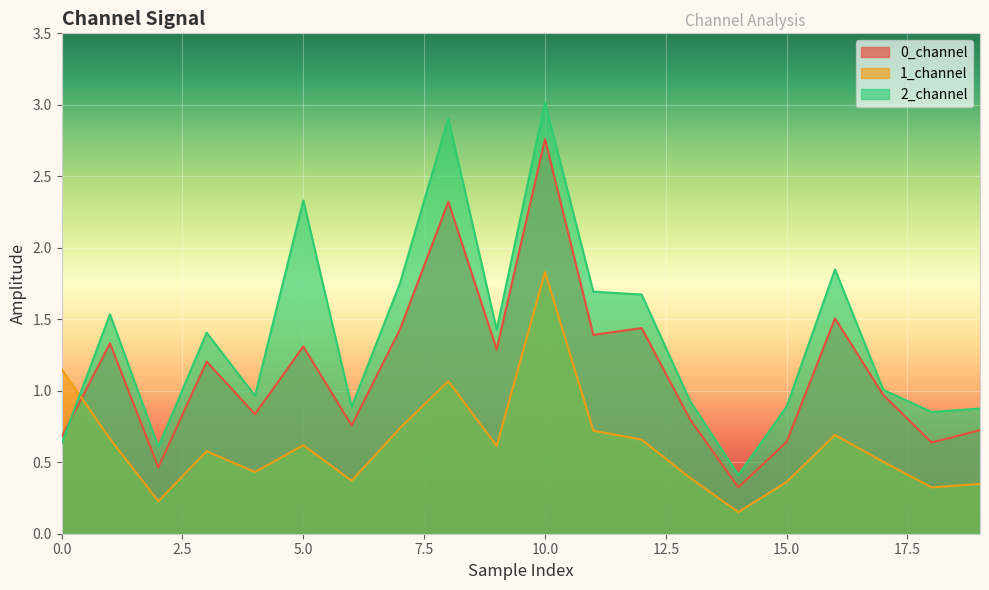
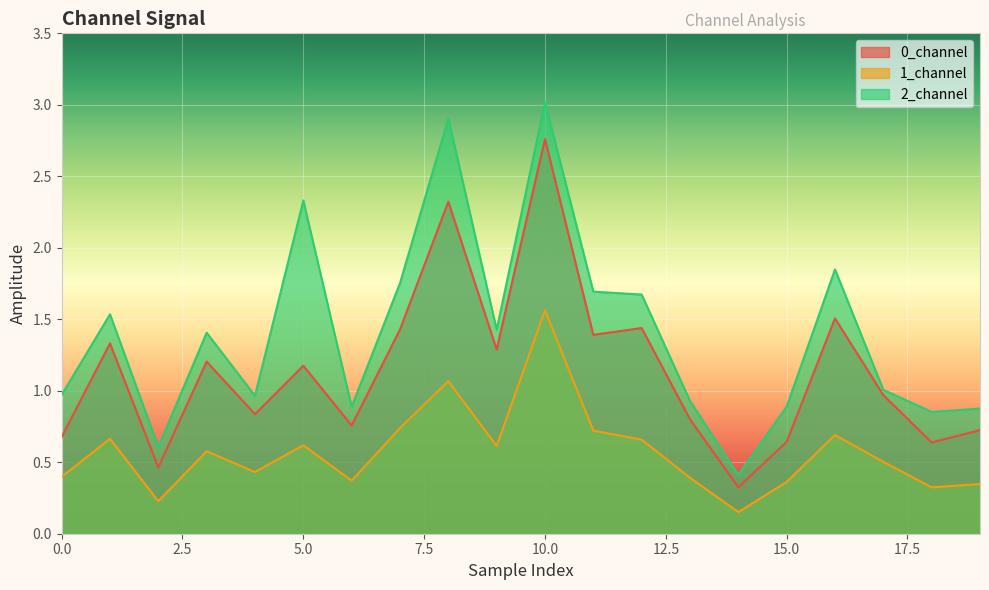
  {
    "0_channel": {
      "0.0": 0.68,
-     "5.0": 1.31,
+     "5.0": 1.18,
      "10.0": 2.76,
      "15.0": 0.64
    },
    "1_channel": {
-     "0.0": 1.15,
+     "0.0": 0.40,
      "5.0": 0.62,
-     "10.0": 1.83,
+     "10.0": 1.56,
      "15.0": 0.36
    },
    "2_channel": {
-     "0.0": 0.63,
+     "0.0": 0.97,
      "5.0": 2.33,
      "10.0": 3.02,
      "15.0": 0.89
    }
  }
